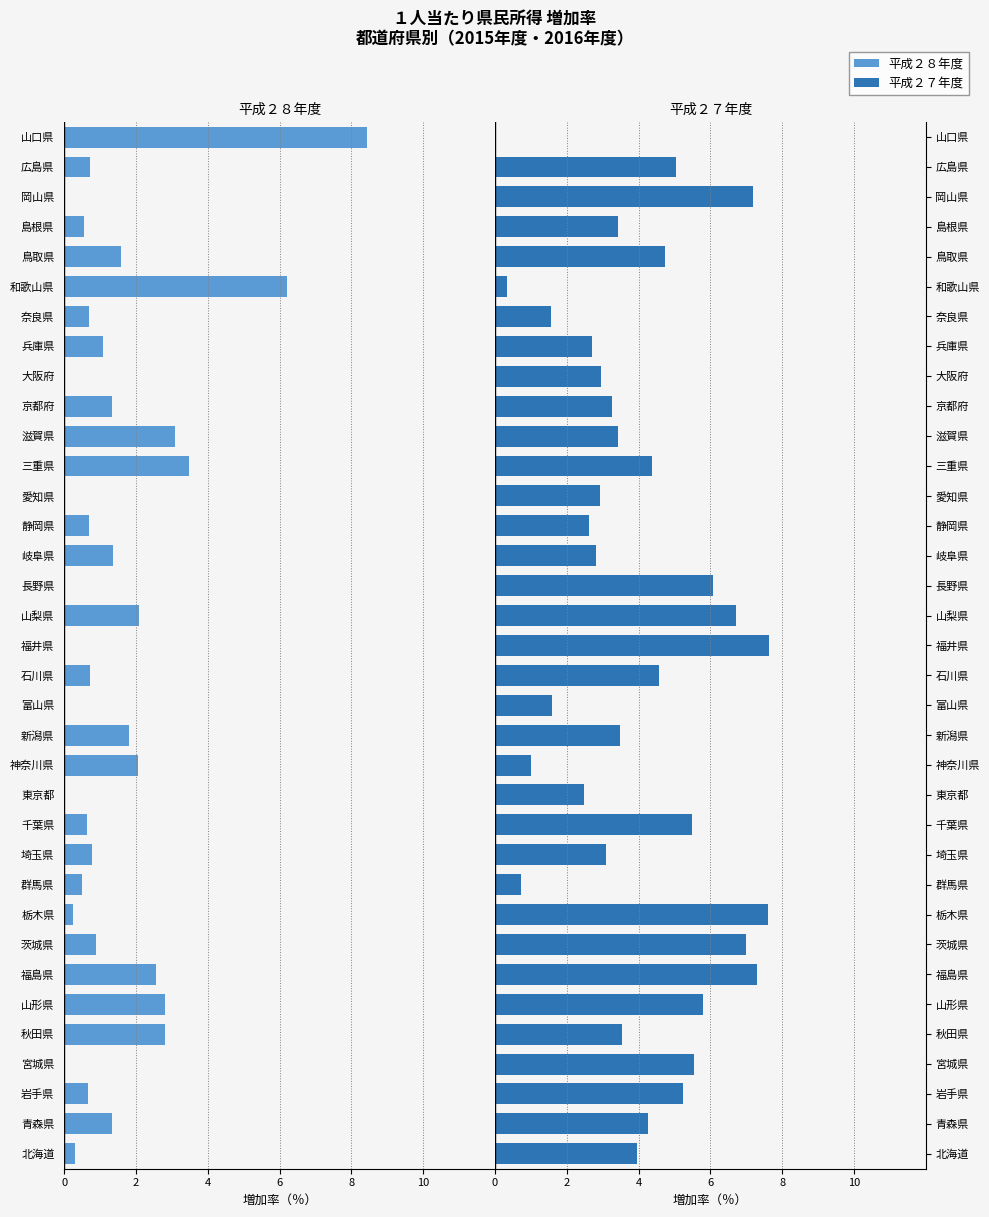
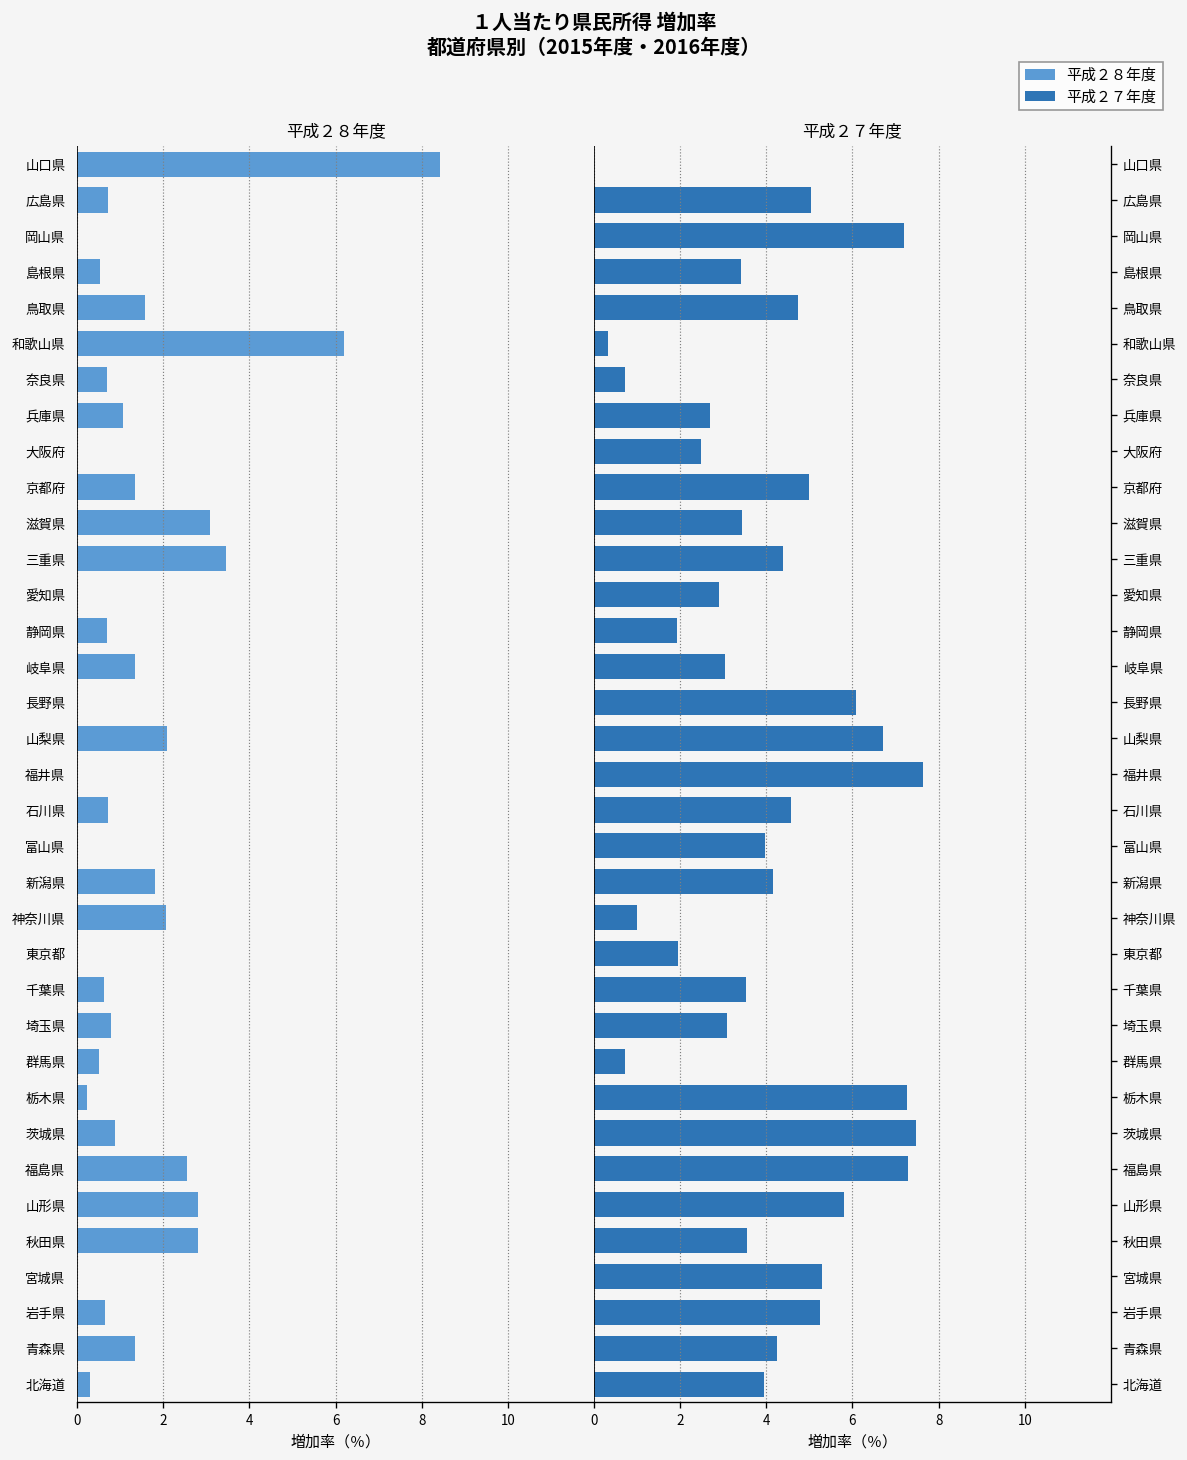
  {
    "平成２７年度": {
      "広島県": 5.0,
      "岡山県": 7.2,
      "島根県": 3.4,
      "鳥取県": 4.7,
      "和歌山県": 0.3,
-     "奈良県": 1.6,
+     "奈良県": 0.7,
      "兵庫県": 2.7,
-     "大阪府": 3.0,
-     "京都府": 3.2,
+     "大阪府": 2.5,
+     "京都府": 5.0,
      "滋賀県": 3.4,
      "三重県": 4.4,
      "愛知県": 2.9,
-     "静岡県": 2.6,
-     "岐阜県": 2.8,
+     "静岡県": 1.9,
+     "岐阜県": 3.0,
      "長野県": 6.1,
      "山梨県": 6.7,
      "福井県": 7.6,
      "石川県": 4.6,
-     "富山県": 1.6,
-     "新潟県": 3.5,
+     "富山県": 4.0,
+     "新潟県": 4.2,
      "神奈川県": 1.0,
-     "東京都": 2.5,
-     "千葉県": 5.5,
+     "東京都": 1.9,
+     "千葉県": 3.5,
      "埼玉県": 3.1,
      "群馬県": 0.7,
-     "栃木県": 7.6,
-     "茨城県": 7.0,
+     "栃木県": 7.3,
+     "茨城県": 7.5,
      "福島県": 7.3,
      "山形県": 5.8,
      "秋田県": 3.5,
-     "宮城県": 5.5,
+     "宮城県": 5.3,
      "岩手県": 5.2,
      "青森県": 4.3,
      "北海道": 4.0
    }
  }
